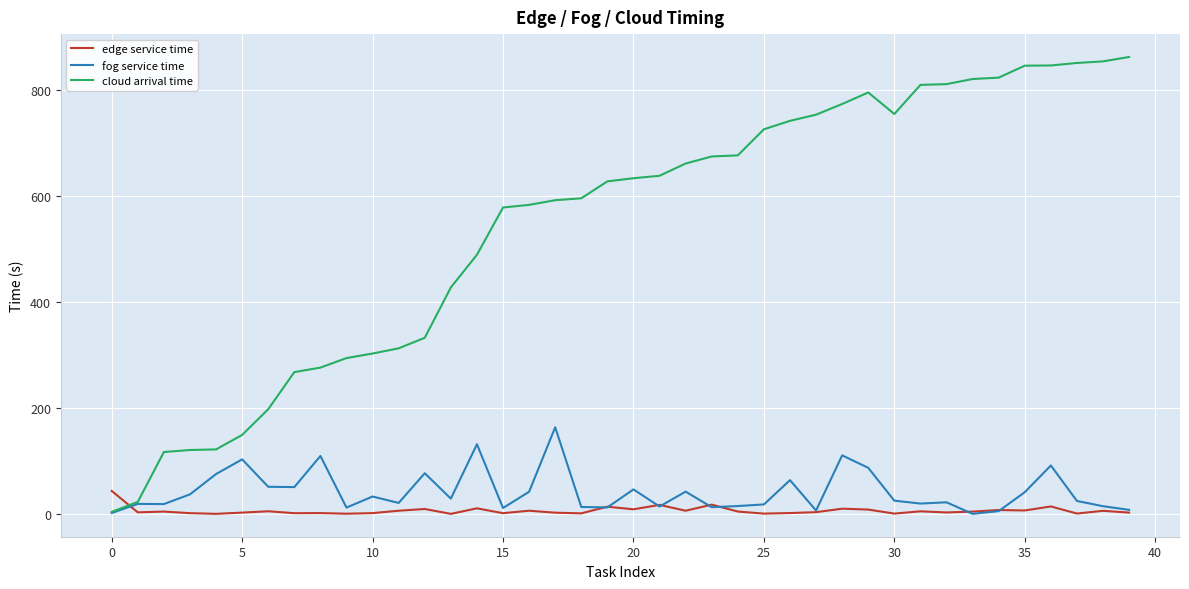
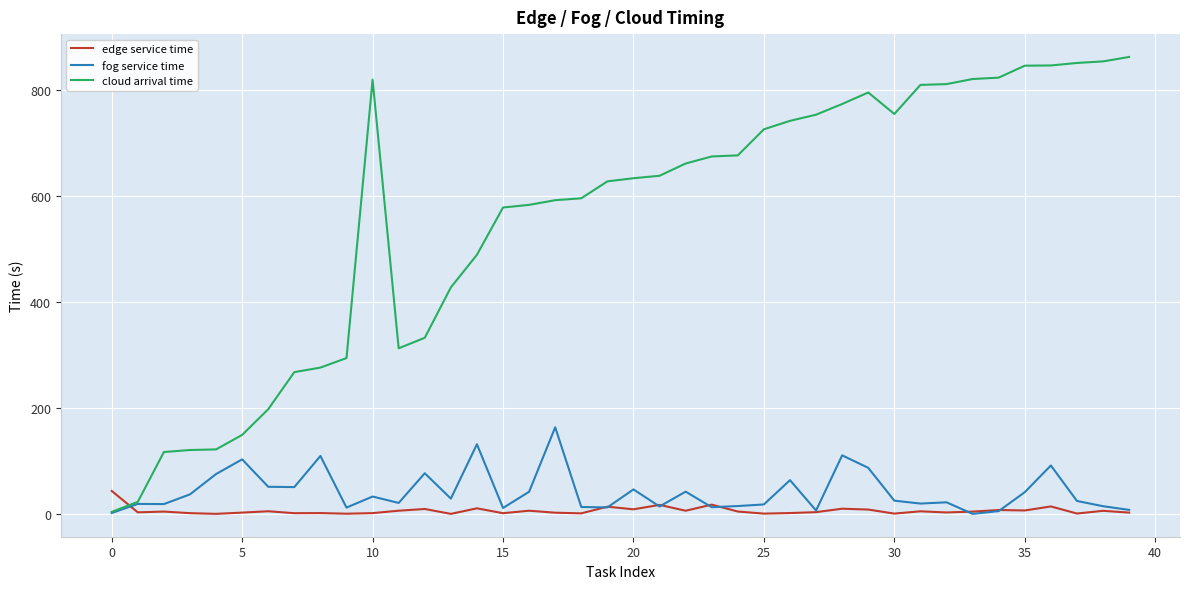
  {
    "edge service time": {
      "0": 40,
      "5": 0,
      "10": 0,
      "15": 0,
      "20": 10,
      "25": 0,
      "30": 0,
      "35": 10
    },
    "fog service time": {
      "5": 100,
      "10": 30,
      "15": 10,
      "20": 50,
      "25": 20,
      "30": 30,
      "35": 40
    },
    "cloud arrival time": {
      "5": 150,
-     "10": 300,
+     "10": 820,
      "15": 580,
      "20": 630,
      "25": 730,
      "30": 750,
      "35": 850
    }
  }
